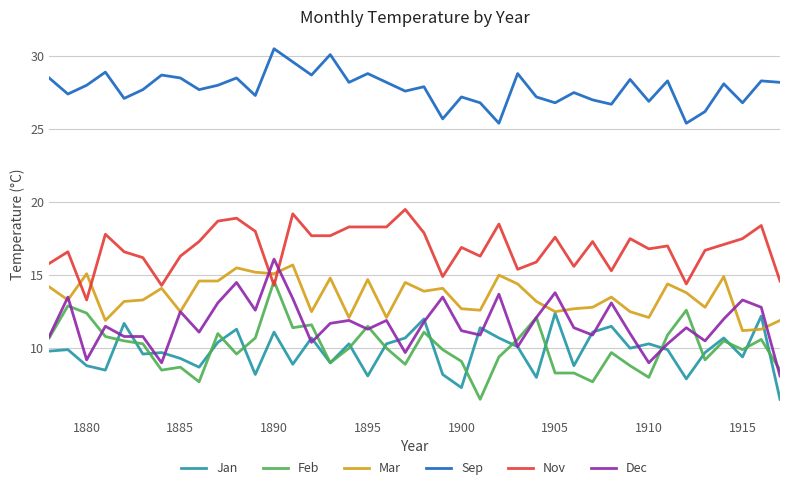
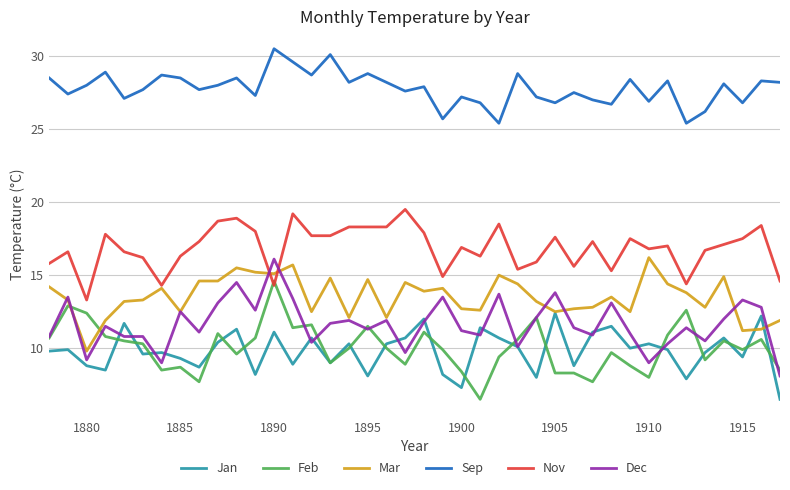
  {
    "Feb": {
      "1880": 12.4,
      "1885": 8.7,
      "1890": 14.6,
      "1895": 11.5,
-     "1900": 9.1,
+     "1900": 8.4,
      "1905": 8.3,
      "1910": 8.0,
      "1915": 9.9
    },
    "Mar": {
-     "1880": 15.1,
+     "1880": 9.8,
      "1890": 15.1,
      "1895": 14.7,
      "1900": 12.7,
-     "1910": 12.1,
+     "1910": 16.2,
      "1915": 11.2
    },
    "Nov": {
      "1880": 13.3,
      "1885": 16.3,
      "1890": 14.3,
      "1895": 18.3,
      "1900": 16.9,
      "1905": 17.6,
      "1910": 16.8,
      "1915": 17.5
    },
    "Dec": {
      "1880": 9.2,
      "1890": 16.1,
      "1895": 11.3,
      "1900": 11.2,
      "1905": 13.8,
      "1910": 9.0,
      "1915": 13.3
    }
  }
